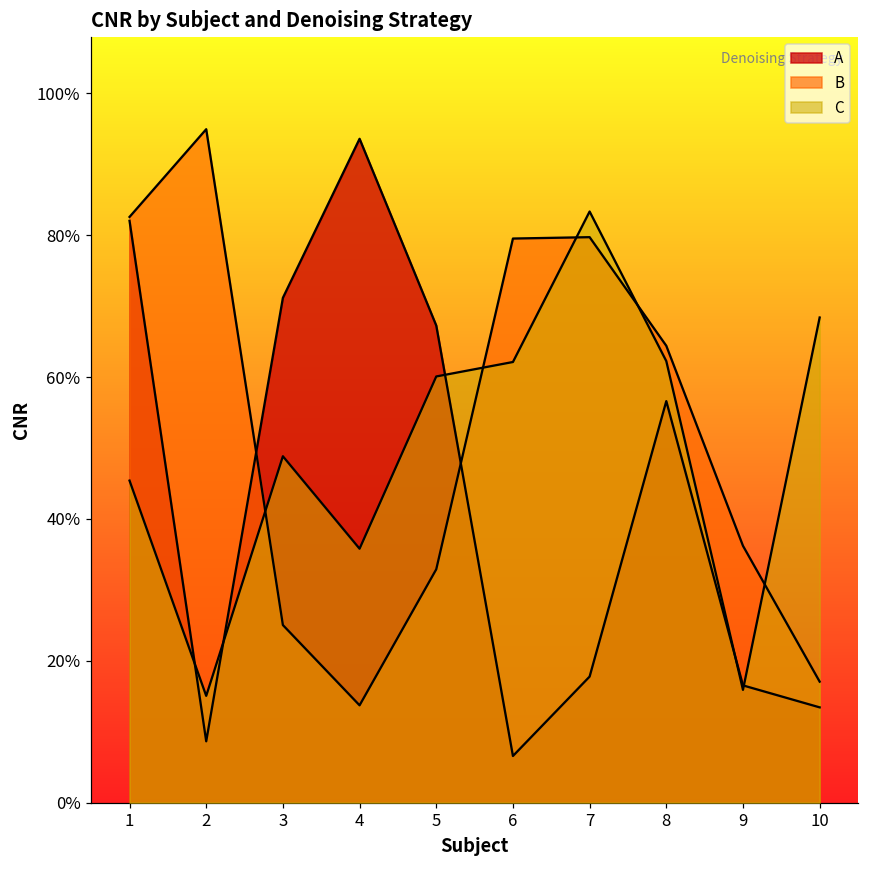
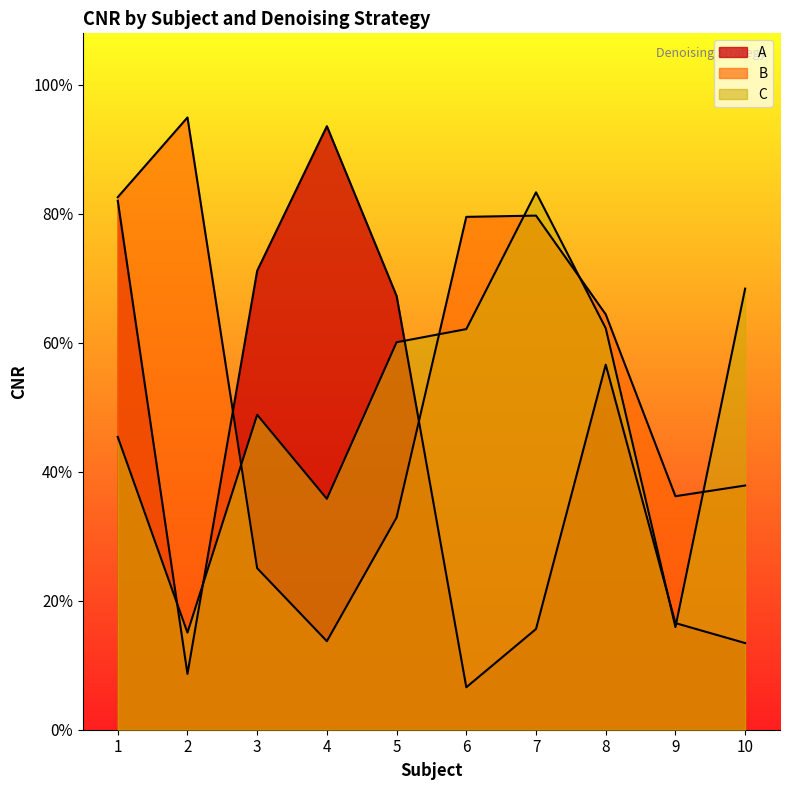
  {
    "A": {
      "1": "82%",
      "2": "9%",
      "3": "71%",
      "4": "94%",
      "5": "67%",
      "6": "7%",
-     "7": "18%",
+     "7": "16%",
      "8": "57%",
      "9": "17%",
      "10": "13%"
    },
    "B": {
      "1": "83%",
      "2": "95%",
      "3": "25%",
      "4": "14%",
      "5": "33%",
      "6": "80%",
      "7": "80%",
      "8": "64%",
      "9": "36%",
-     "10": "17%"
+     "10": "38%"
    },
    "C": {
      "1": "45%",
      "2": "15%",
      "3": "49%",
      "4": "36%",
      "5": "60%",
      "6": "62%",
      "7": "83%",
      "8": "62%",
      "9": "16%",
      "10": "68%"
    }
  }
